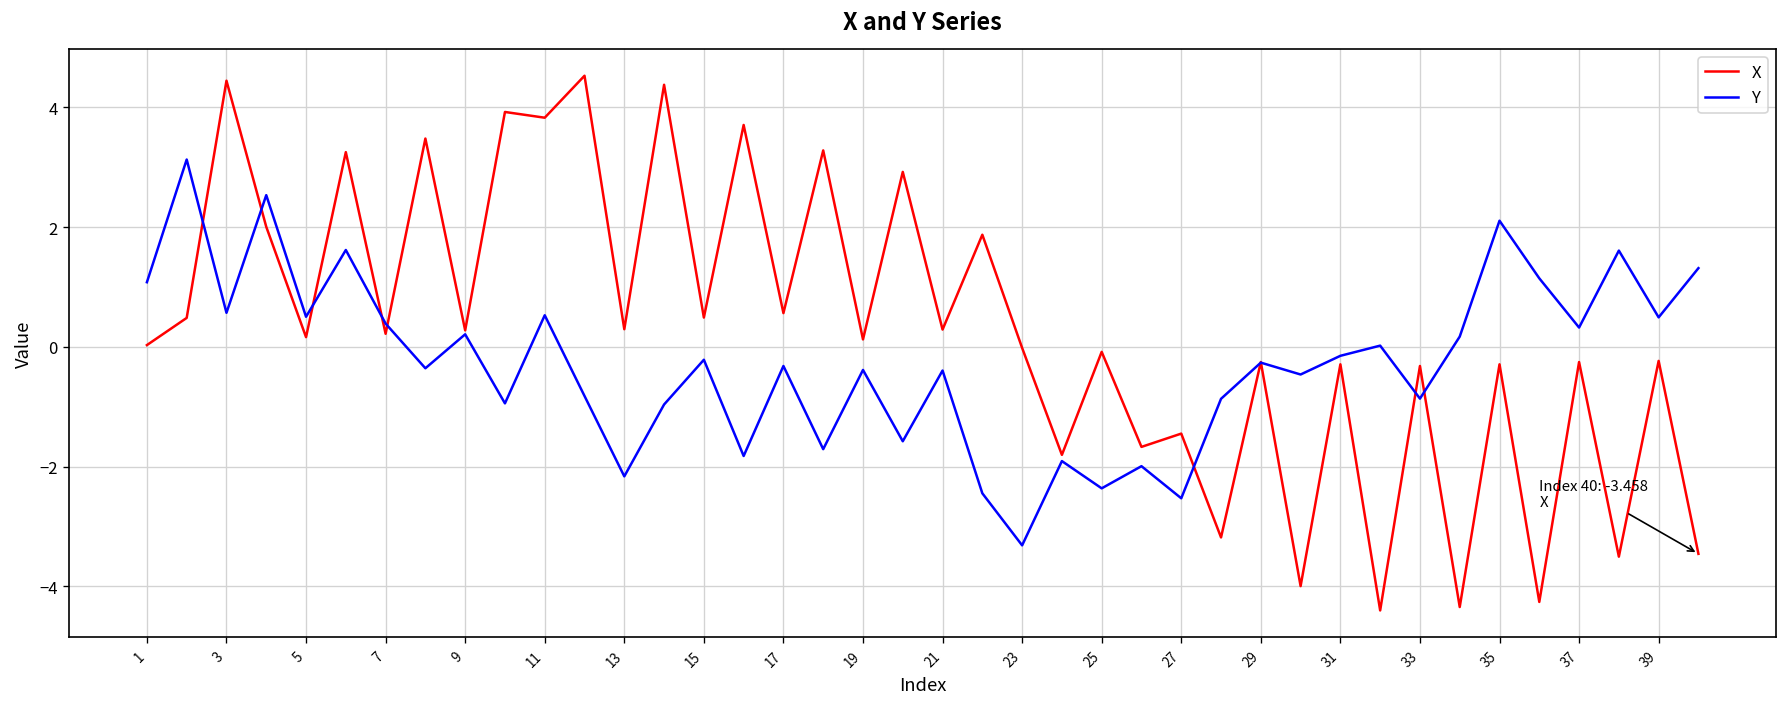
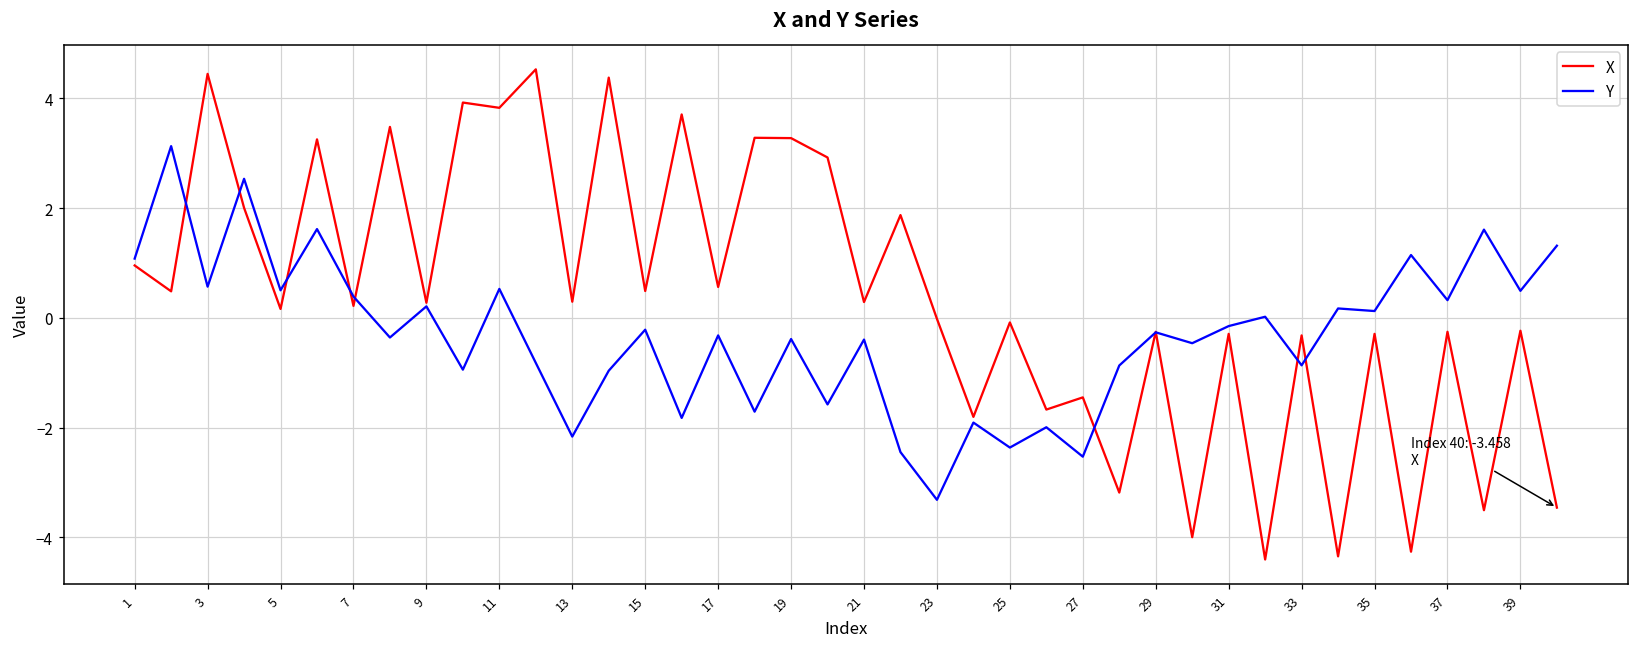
  {
    "X": {
-     "1": 0.0,
+     "1": 1.0,
      "3": 4.4,
      "5": 0.2,
      "7": 0.2,
      "9": 0.3,
      "11": 3.8,
      "13": 0.3,
      "15": 0.5,
      "17": 0.6,
-     "19": 0.1,
+     "19": 3.3,
      "21": 0.3,
      "23": 0.0,
      "25": -0.1,
      "27": -1.5,
      "31": -0.3,
      "33": -0.3,
      "35": -0.3,
      "37": -0.3,
      "39": -0.2
    },
    "Y": {
      "1": 1.1,
      "3": 0.6,
      "5": 0.5,
      "7": 0.4,
      "9": 0.2,
      "11": 0.5,
      "13": -2.2,
      "15": -0.2,
      "17": -0.3,
      "19": -0.4,
      "21": -0.4,
      "23": -3.3,
      "25": -2.4,
      "27": -2.5,
      "31": -0.2,
      "33": -0.9,
-     "35": 2.1,
+     "35": 0.1,
      "37": 0.3,
      "39": 0.5
    }
  }
